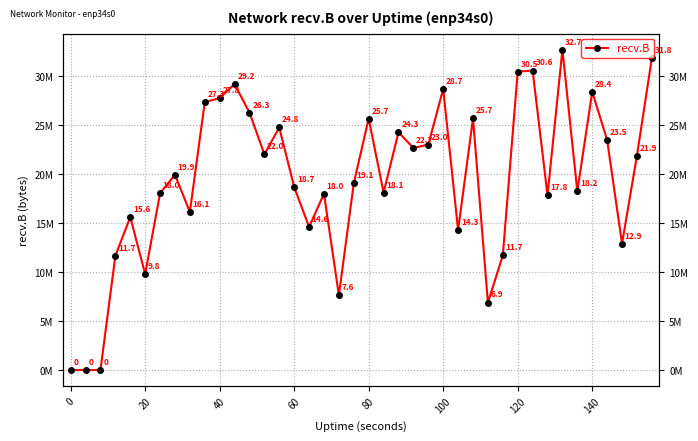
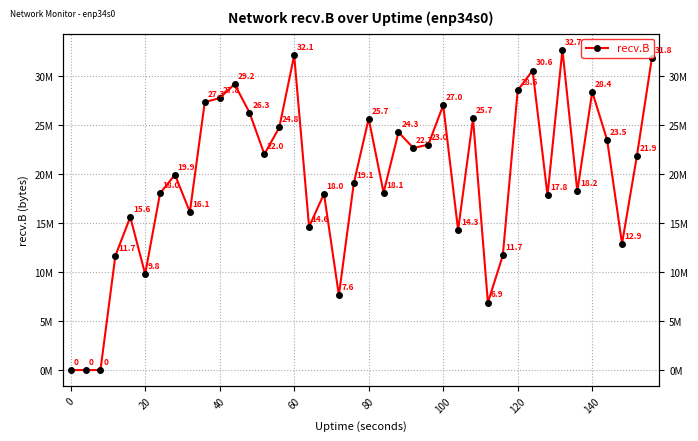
  {
    "0": 0,
-   "60": 18.7,
-   "100": 28.7,
-   "120": 30.5
+   "60": 32.1,
+   "100": 27.0,
+   "120": 28.6
  }
